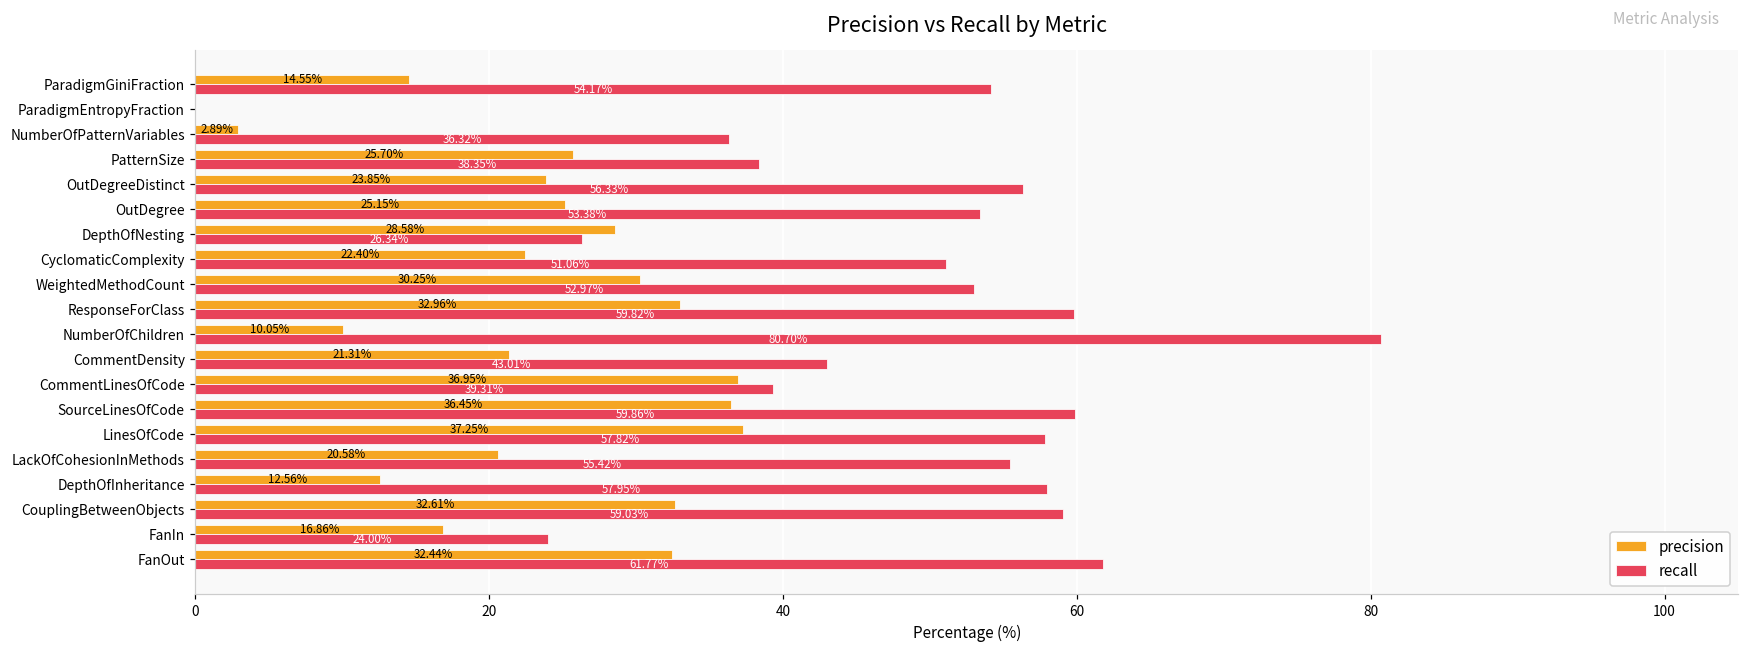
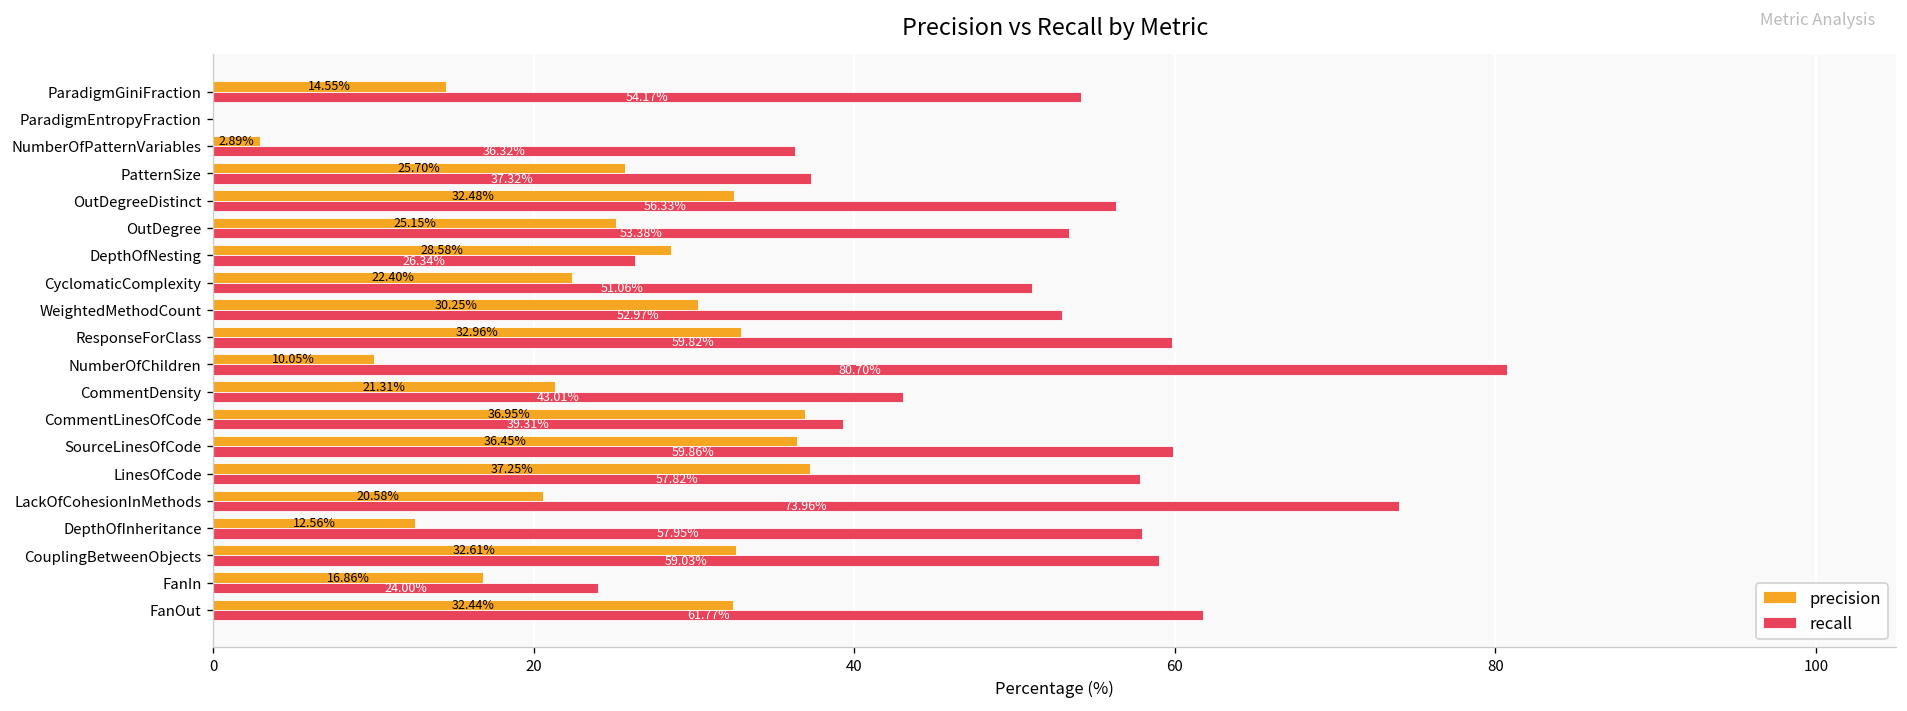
  {
    "precision": {
      "ParadigmGiniFraction": "14.55%",
      "NumberOfPatternVariables": "2.89%",
      "PatternSize": "25.70%",
-     "OutDegreeDistinct": "23.85%",
+     "OutDegreeDistinct": "32.48%",
      "OutDegree": "25.15%",
      "DepthOfNesting": "28.58%",
      "CyclomaticComplexity": "22.40%",
      "WeightedMethodCount": "30.25%",
      "ResponseForClass": "32.96%",
      "NumberOfChildren": "10.05%",
      "CommentDensity": "21.31%",
      "CommentLinesOfCode": "36.95%",
      "SourceLinesOfCode": "36.45%",
      "LinesOfCode": "37.25%",
      "LackOfCohesionInMethods": "20.58%",
      "DepthOfInheritance": "12.56%",
      "CouplingBetweenObjects": "32.61%",
      "FanIn": "16.86%",
      "FanOut": "32.44%"
    },
    "recall": {
      "ParadigmGiniFraction": "54.17%",
      "NumberOfPatternVariables": "36.32%",
-     "PatternSize": "38.35%",
+     "PatternSize": "37.32%",
      "OutDegreeDistinct": "56.33%",
      "OutDegree": "53.38%",
      "DepthOfNesting": "26.34%",
      "CyclomaticComplexity": "51.06%",
      "WeightedMethodCount": "52.97%",
      "ResponseForClass": "59.82%",
      "NumberOfChildren": "80.70%",
      "CommentDensity": "43.01%",
      "CommentLinesOfCode": "39.31%",
      "SourceLinesOfCode": "59.86%",
      "LinesOfCode": "57.82%",
-     "LackOfCohesionInMethods": "55.42%",
+     "LackOfCohesionInMethods": "73.96%",
      "DepthOfInheritance": "57.95%",
      "CouplingBetweenObjects": "59.03%",
      "FanIn": "24.00%",
      "FanOut": "61.77%"
    }
  }
